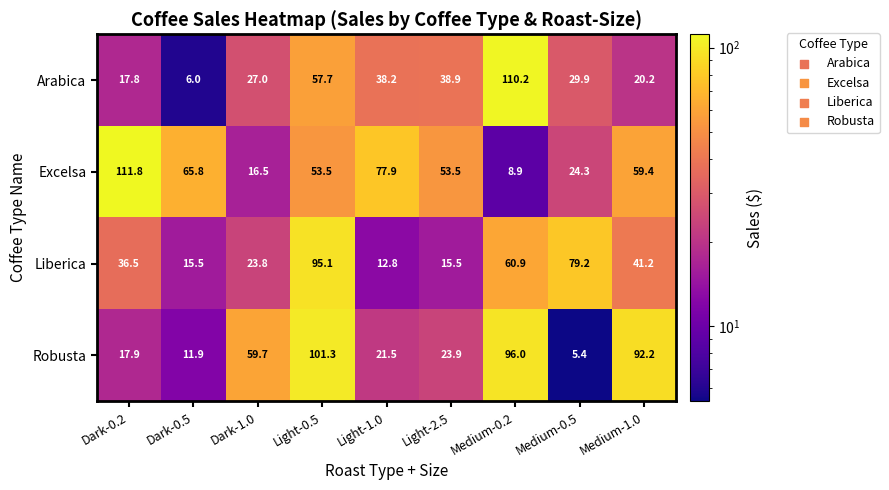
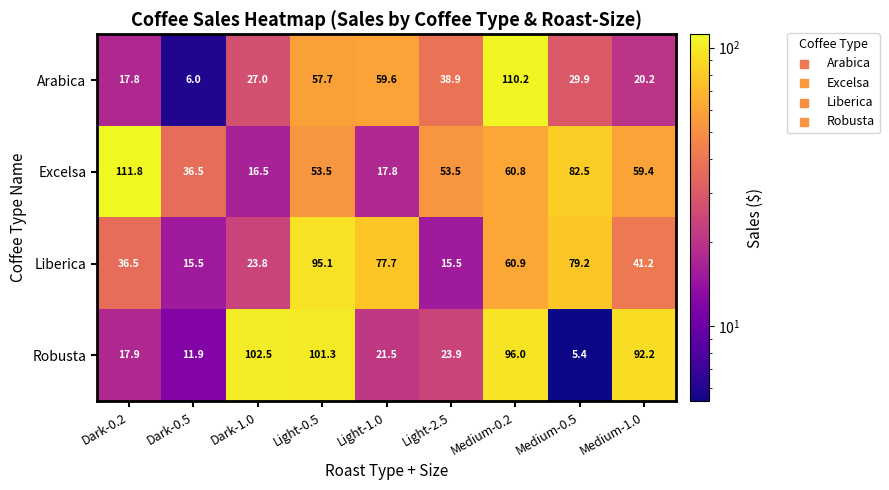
  {
    "Arabica": {
      "Dark-0.2": 17.8,
      "Dark-0.5": 6.0,
      "Dark-1.0": 27.0,
      "Light-0.5": 57.7,
-     "Light-1.0": 38.2,
+     "Light-1.0": 59.6,
      "Light-2.5": 38.9,
      "Medium-0.2": 110.2,
      "Medium-0.5": 29.9,
      "Medium-1.0": 20.2
    },
    "Excelsa": {
      "Dark-0.2": 111.8,
-     "Dark-0.5": 65.8,
+     "Dark-0.5": 36.5,
      "Dark-1.0": 16.5,
      "Light-0.5": 53.5,
-     "Light-1.0": 77.9,
+     "Light-1.0": 17.8,
      "Light-2.5": 53.5,
-     "Medium-0.2": 8.9,
-     "Medium-0.5": 24.3,
+     "Medium-0.2": 60.8,
+     "Medium-0.5": 82.5,
      "Medium-1.0": 59.4
    },
    "Liberica": {
      "Dark-0.2": 36.5,
      "Dark-0.5": 15.5,
      "Dark-1.0": 23.8,
      "Light-0.5": 95.1,
-     "Light-1.0": 12.8,
+     "Light-1.0": 77.7,
      "Light-2.5": 15.5,
      "Medium-0.2": 60.9,
      "Medium-0.5": 79.2,
      "Medium-1.0": 41.2
    },
    "Robusta": {
      "Dark-0.2": 17.9,
      "Dark-0.5": 11.9,
-     "Dark-1.0": 59.7,
+     "Dark-1.0": 102.5,
      "Light-0.5": 101.3,
      "Light-1.0": 21.5,
      "Light-2.5": 23.9,
      "Medium-0.2": 96.0,
      "Medium-0.5": 5.4,
      "Medium-1.0": 92.2
    }
  }
